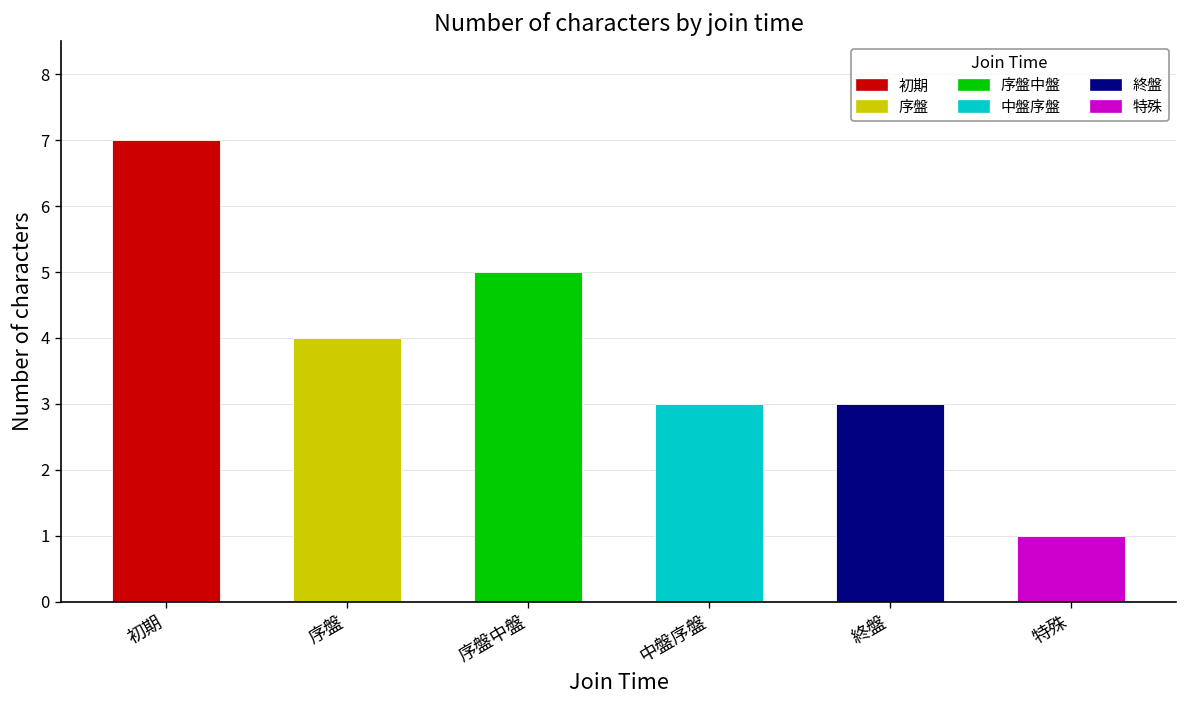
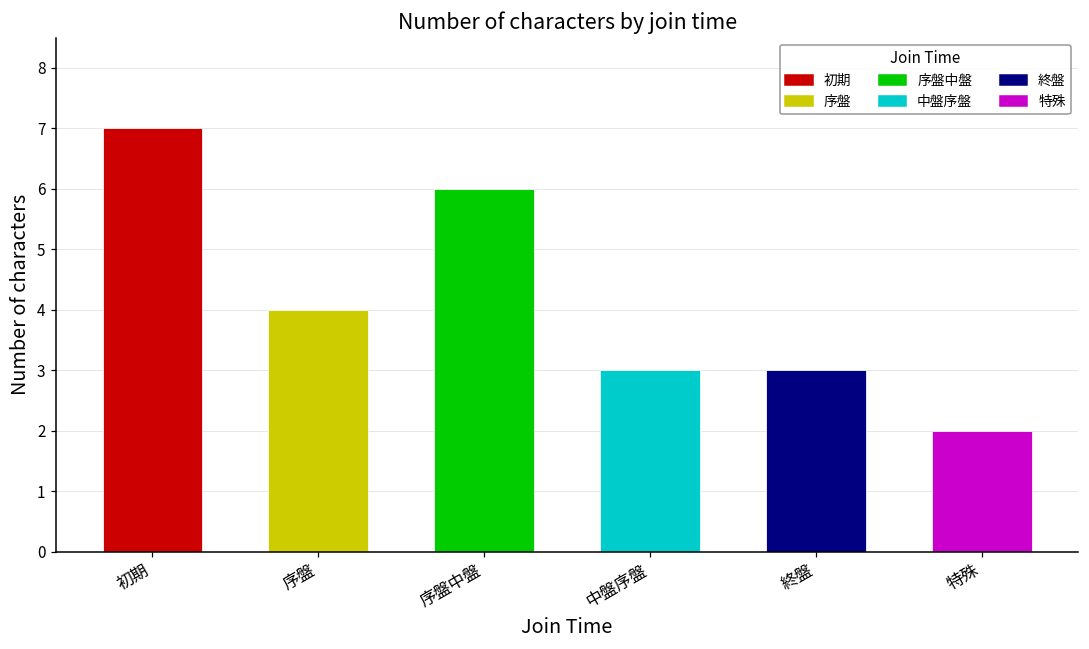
  {
    "初期": 7,
    "序盤": 4,
-   "序盤中盤": 5,
+   "序盤中盤": 6,
    "中盤序盤": 3,
    "終盤": 3,
-   "特殊": 1
+   "特殊": 2
  }
